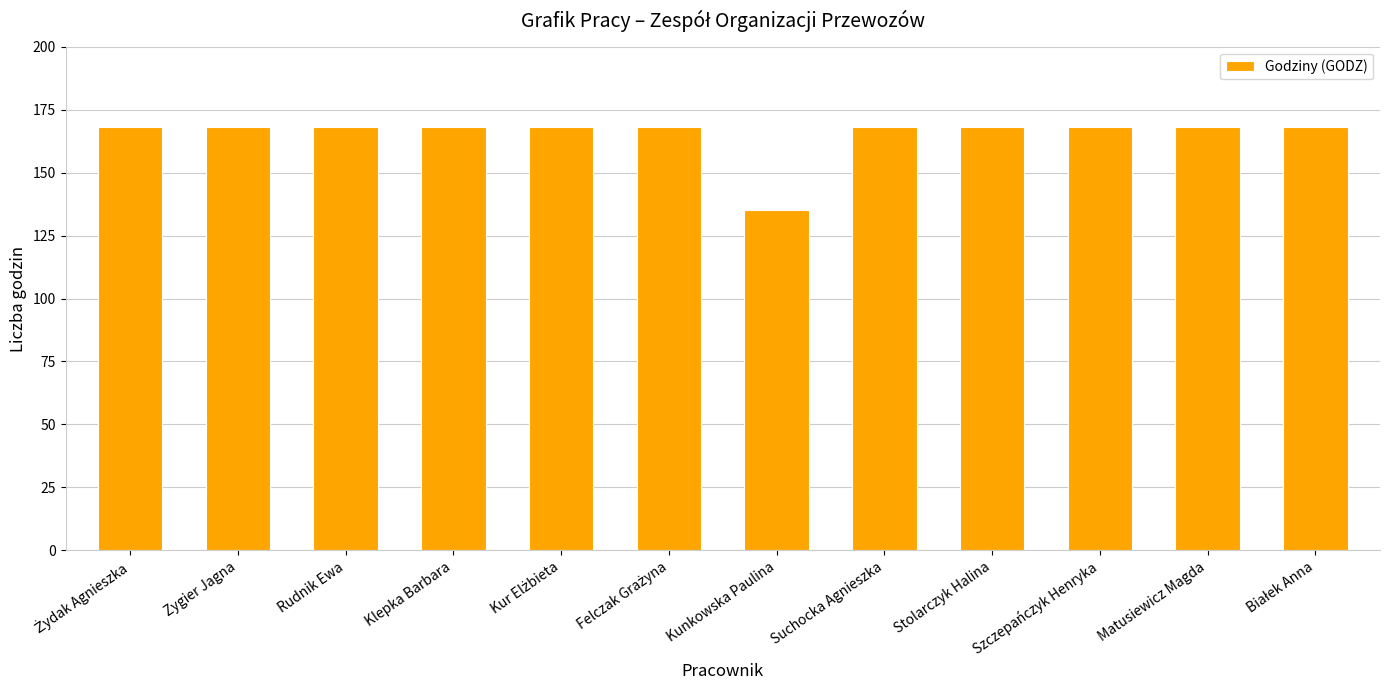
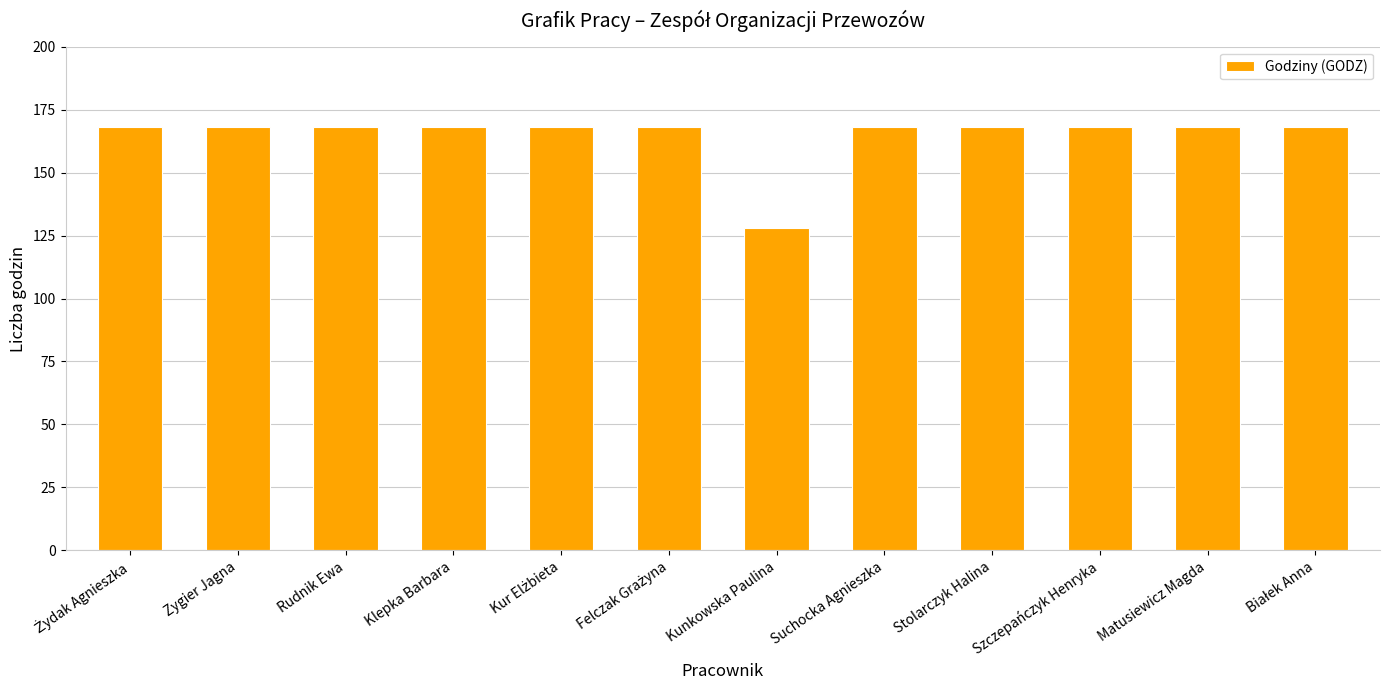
  {
    "Żydak Agnieszka": 168,
    "Zygier Jagna": 168,
    "Rudnik Ewa": 168,
    "Klepka Barbara": 168,
    "Kur Elżbieta": 168,
    "Felczak Grażyna": 168,
-   "Kunkowska Paulina": 135,
+   "Kunkowska Paulina": 128,
    "Suchocka Agnieszka": 168,
    "Stolarczyk Halina": 168,
    "Szczepańczyk Henryka": 168,
    "Matusiewicz Magda": 168,
    "Białek Anna": 168
  }
